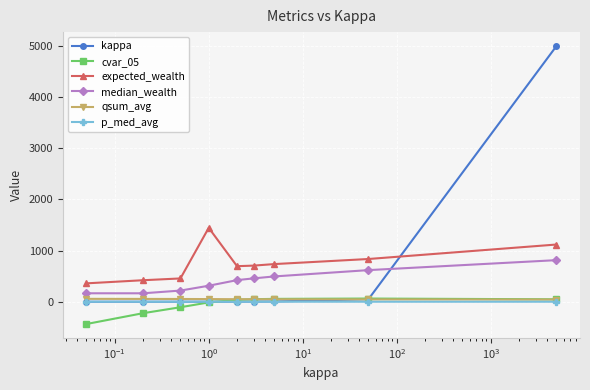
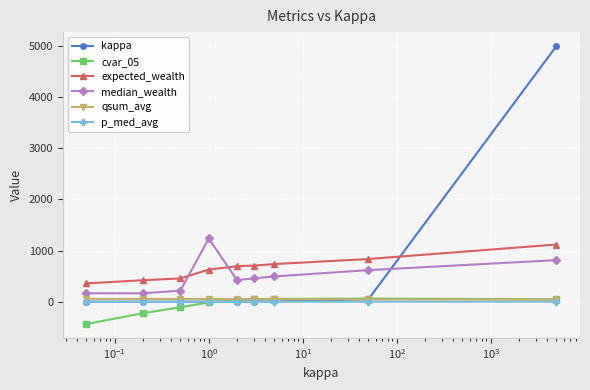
  {
    "expected_wealth": {
-     "10^0": 1400
+     "10^0": 600
    },
    "median_wealth": {
-     "10^0": 300
+     "10^0": 1200
    },
    "qsum_avg": {
      "10^0": 100
    }
  }
